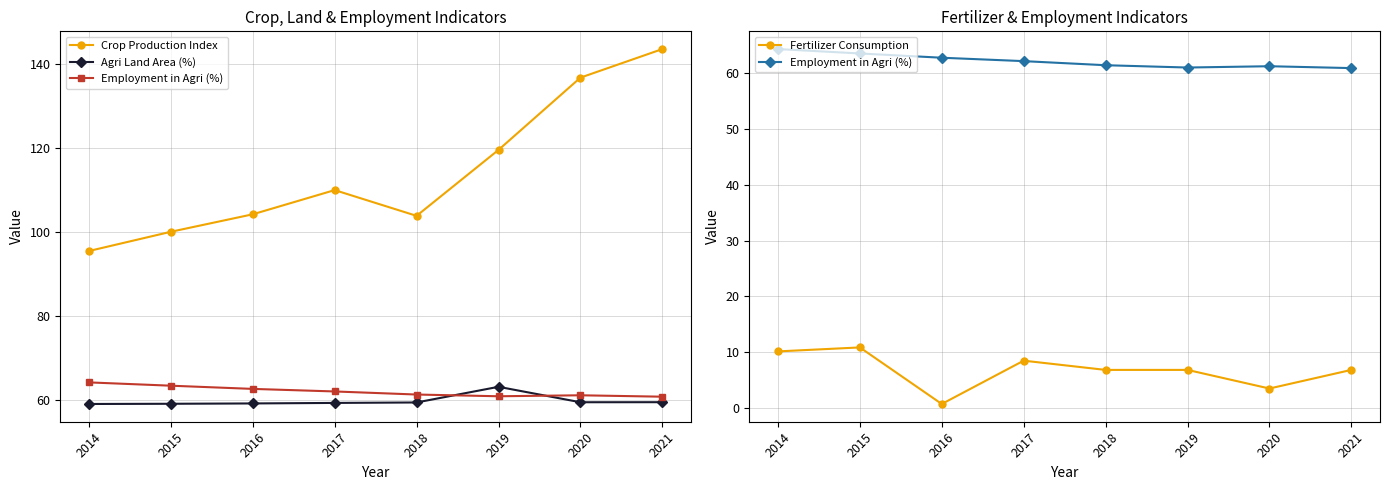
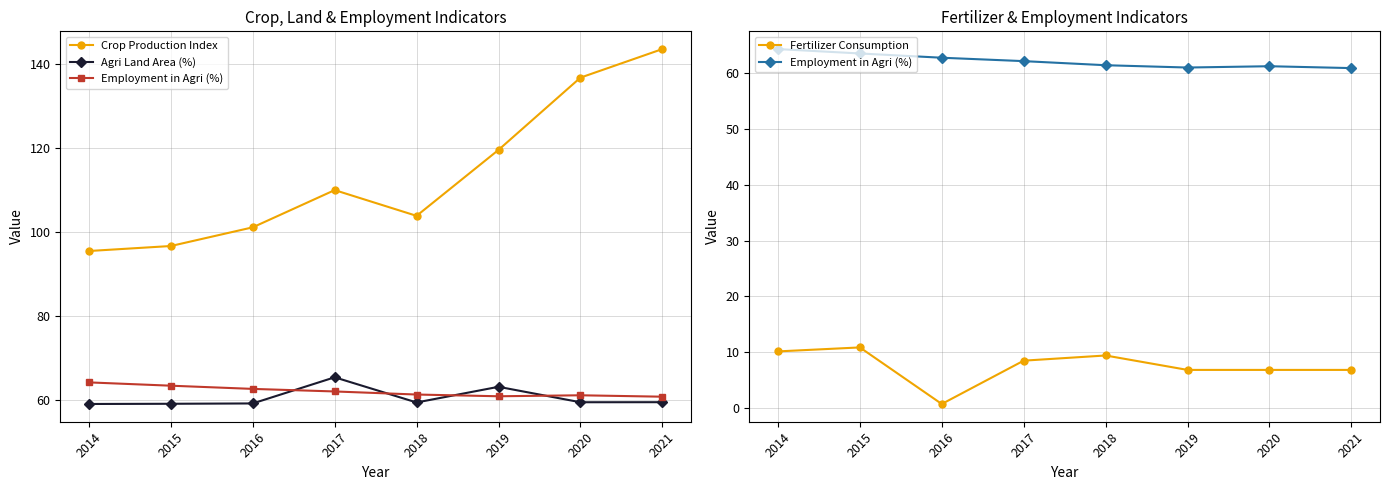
  {
    "Crop, Land & Employment Indicators": {
      "Crop Production Index": {
        "2014": 96,
-       "2015": 100,
-       "2016": 104,
+       "2015": 97,
+       "2016": 101,
        "2017": 110,
        "2018": 104,
        "2019": 120,
        "2020": 137,
        "2021": 144
      },
      "Agri Land Area (%)": {
        "2014": 59,
        "2015": 59,
        "2016": 59,
-       "2017": 59,
+       "2017": 65,
        "2018": 60,
        "2019": 63,
        "2020": 60,
        "2021": 60
      }
    },
    "Fertilizer & Employment Indicators": {
      "Fertilizer Consumption": {
        "2014": 10,
        "2015": 11,
        "2016": 1,
        "2017": 9,
-       "2018": 7,
+       "2018": 9,
        "2019": 7,
-       "2020": 4,
+       "2020": 7,
        "2021": 7
      },
      "Employment in Agri (%)": {
        "2016": 63,
        "2017": 62,
        "2018": 61,
        "2019": 61,
        "2020": 61,
        "2021": 61
      }
    }
  }
